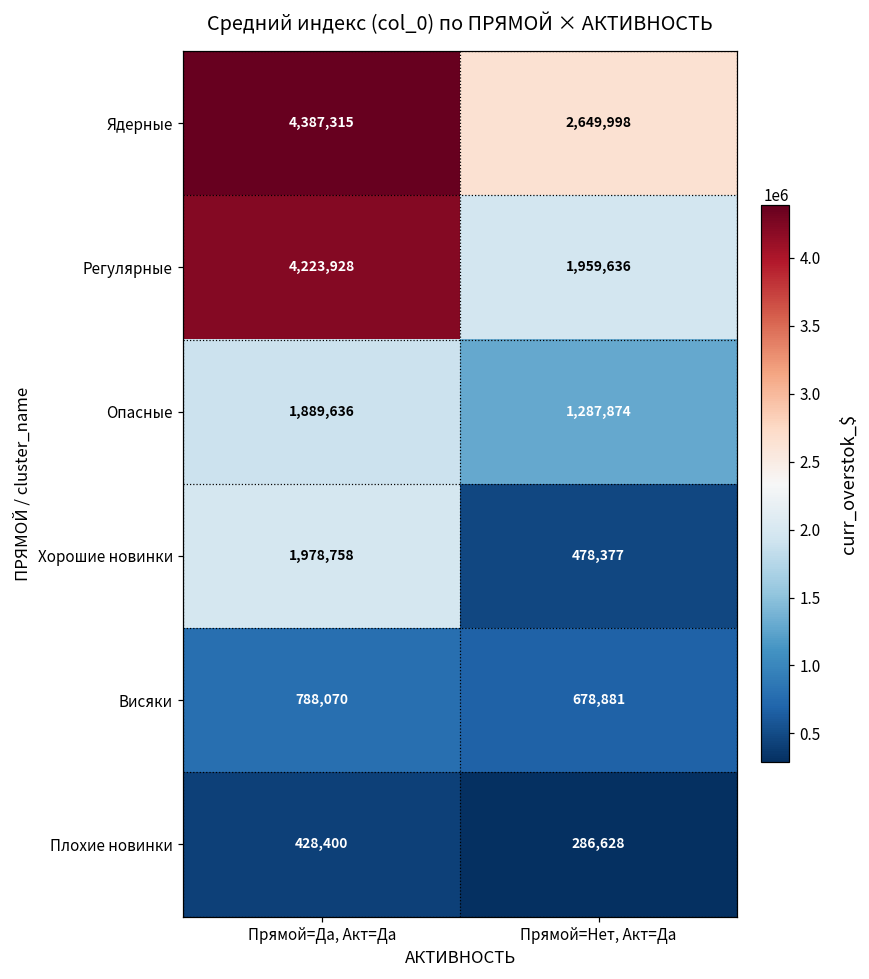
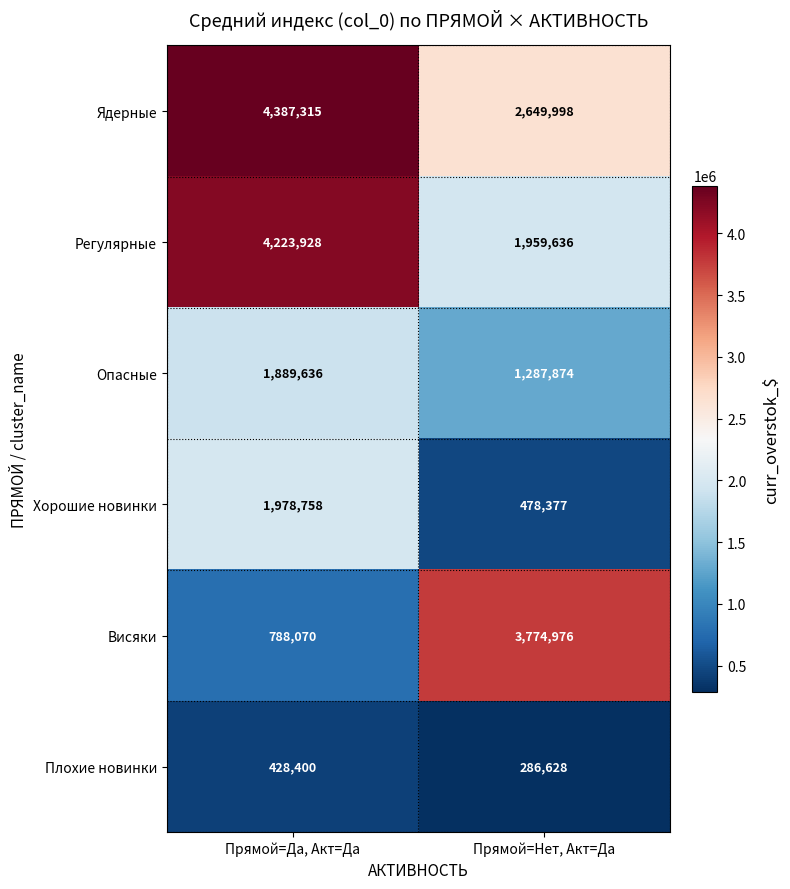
  {
    "Ядерные": {
      "Прямой=Да, Акт=Да": "4,387,315",
      "Прямой=Нет, Акт=Да": "2,649,998"
    },
    "Регулярные": {
      "Прямой=Да, Акт=Да": "4,223,928",
      "Прямой=Нет, Акт=Да": "1,959,636"
    },
    "Опасные": {
      "Прямой=Да, Акт=Да": "1,889,636",
      "Прямой=Нет, Акт=Да": "1,287,874"
    },
    "Хорошие новинки": {
      "Прямой=Да, Акт=Да": "1,978,758",
      "Прямой=Нет, Акт=Да": "478,377"
    },
    "Висяки": {
      "Прямой=Да, Акт=Да": "788,070",
-     "Прямой=Нет, Акт=Да": "678,881"
+     "Прямой=Нет, Акт=Да": "3,774,976"
    },
    "Плохие новинки": {
      "Прямой=Да, Акт=Да": "428,400",
      "Прямой=Нет, Акт=Да": "286,628"
    }
  }
